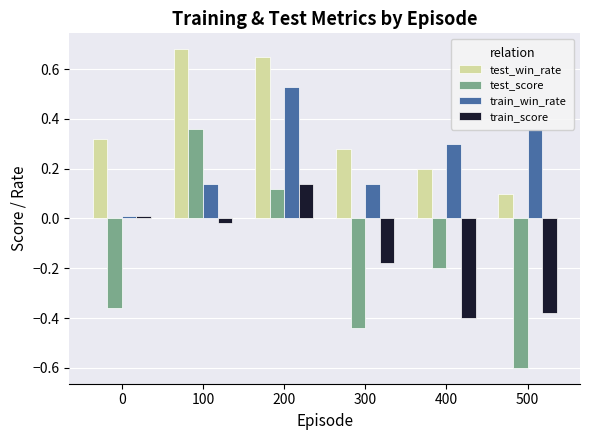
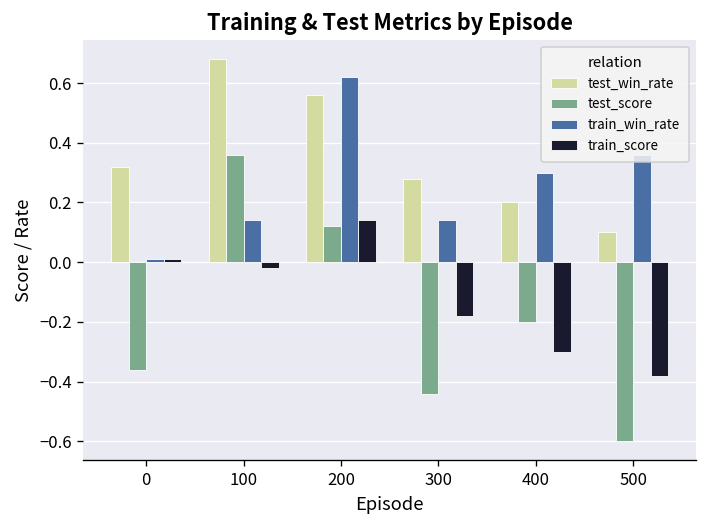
  {
    "test_win_rate": {
      "0": 0.32,
      "100": 0.68,
-     "200": 0.65,
+     "200": 0.56,
      "300": 0.28,
      "400": 0.20,
      "500": 0.10
    },
    "test_score": {
      "0": -0.36,
      "100": 0.36,
      "200": 0.12,
      "300": -0.44,
      "400": -0.20,
      "500": -0.60
    },
    "train_win_rate": {
      "100": 0.14,
-     "200": 0.53,
+     "200": 0.62,
      "300": 0.14,
      "400": 0.30
    },
    "train_score": {
      "100": -0.02,
      "200": 0.14,
      "300": -0.18,
-     "400": -0.4,
+     "400": -0.3,
      "500": -0.38
    }
  }
